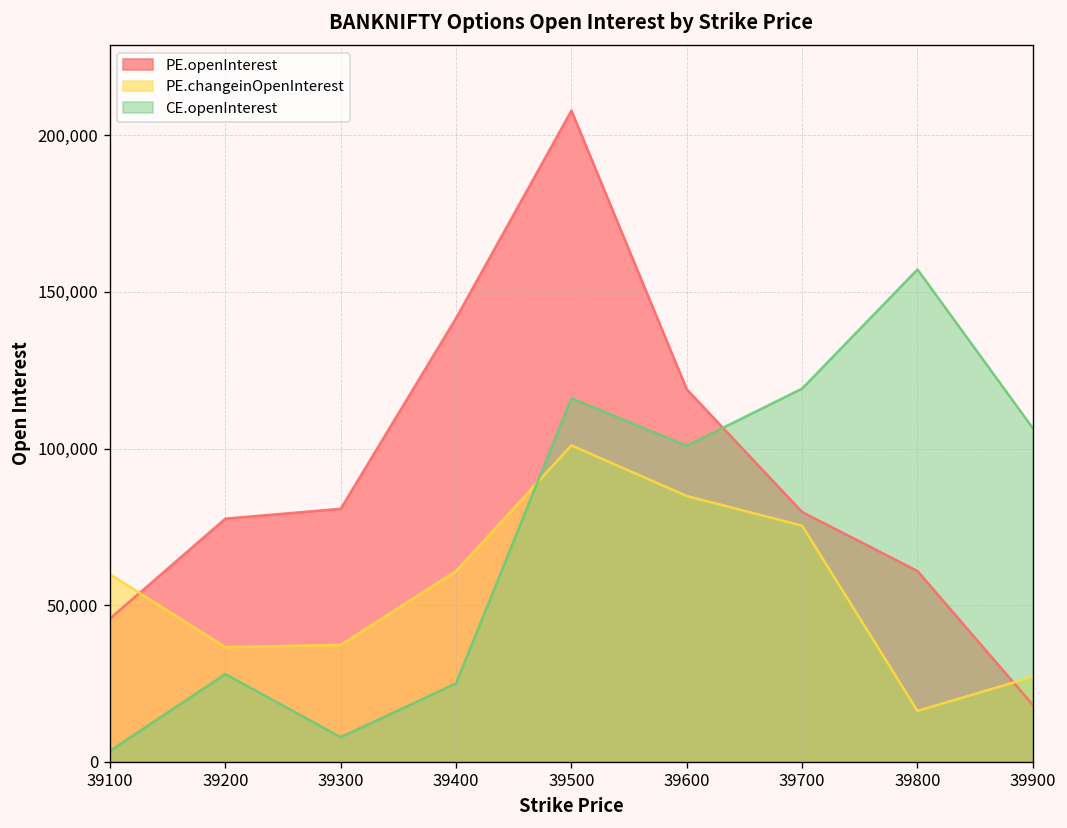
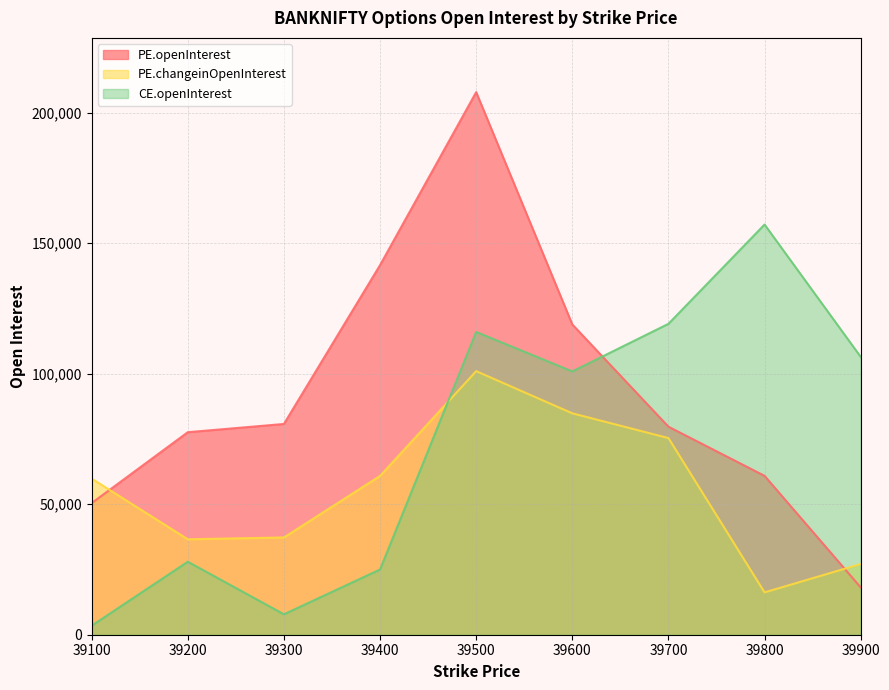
  {
    "PE.openInterest": {
-     "39100": "46,000",
+     "39100": "50,000",
      "39200": "78,000",
      "39300": "81,000",
      "39400": "142,000",
      "39500": "208,000",
      "39600": "119,000",
      "39700": "80,000",
      "39800": "61,000",
      "39900": "18,000"
    },
    "PE.changeinOpenInterest": {
      "39100": "60,000",
      "39200": "37,000",
      "39300": "37,000",
      "39400": "61,000",
      "39500": "101,000",
      "39600": "85,000",
      "39700": "75,000",
      "39800": "16,000",
      "39900": "27,000"
    },
    "CE.openInterest": {
      "39100": "3,000",
      "39200": "28,000",
      "39300": "8,000",
      "39400": "25,000",
      "39500": "116,000",
      "39600": "101,000",
      "39700": "119,000",
      "39800": "157,000",
      "39900": "106,000"
    }
  }
